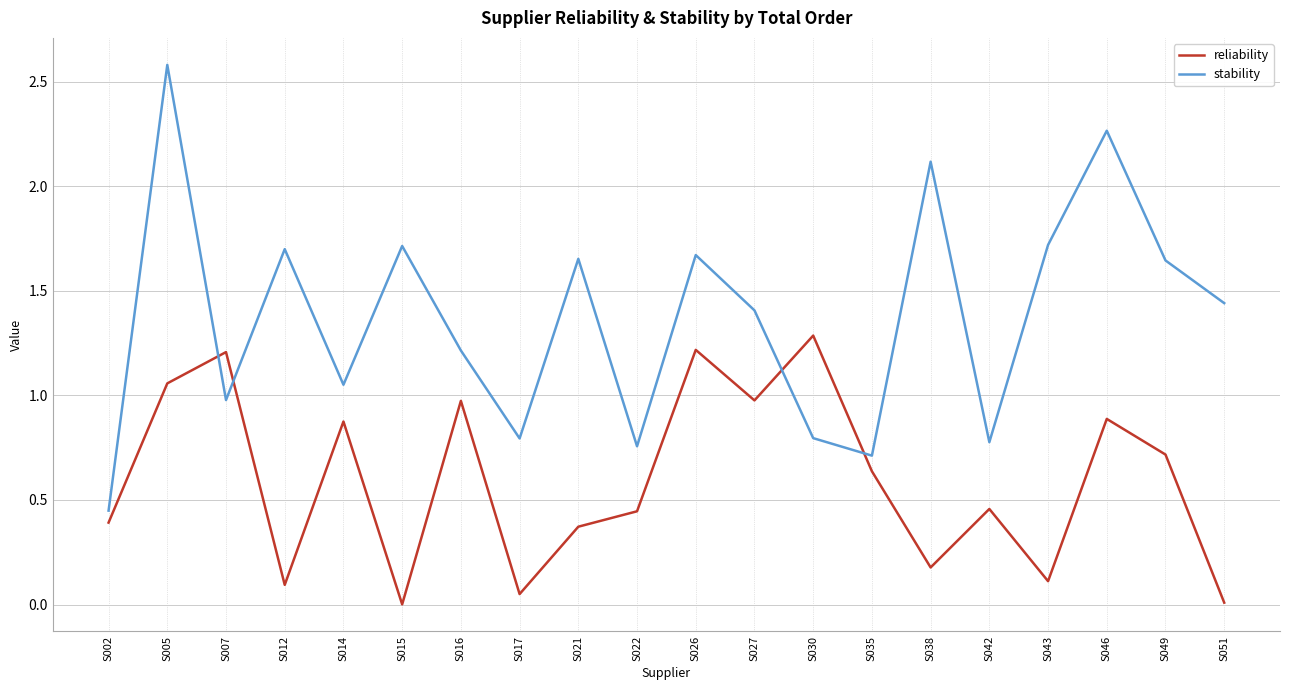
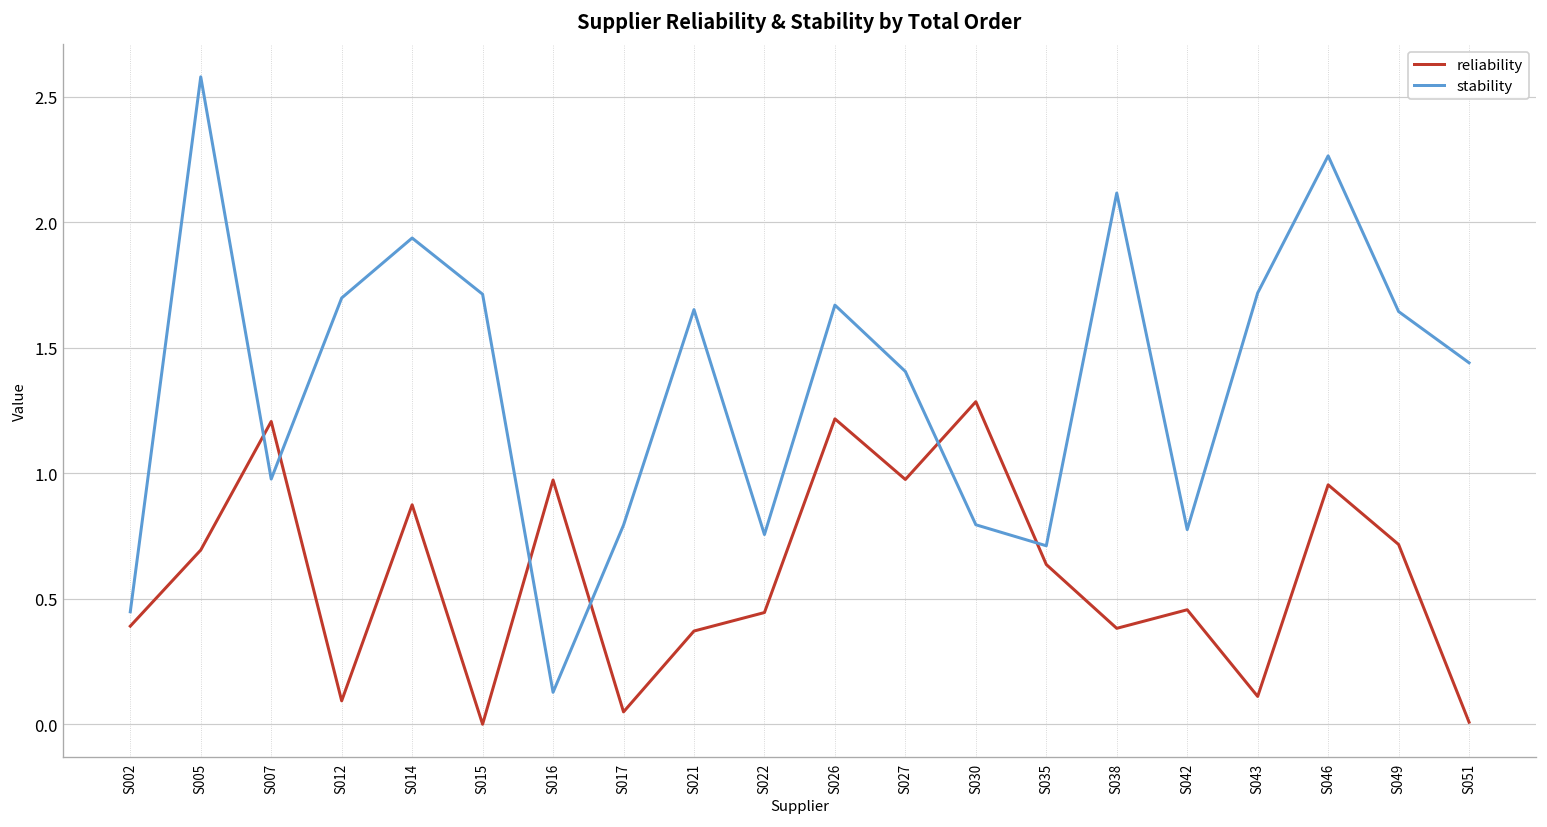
  {
    "reliability": {
      "S002": 0.39,
-     "S005": 1.06,
+     "S005": 0.69,
      "S007": 1.21,
      "S012": 0.09,
      "S014": 0.88,
      "S015": 0.00,
      "S016": 0.97,
      "S017": 0.05,
      "S021": 0.37,
      "S022": 0.45,
      "S026": 1.22,
      "S027": 0.98,
      "S030": 1.29,
      "S035": 0.64,
-     "S038": 0.18,
+     "S038": 0.38,
      "S042": 0.46,
      "S043": 0.11,
-     "S046": 0.89,
+     "S046": 0.95,
      "S049": 0.72,
      "S051": 0.01
    },
    "stability": {
      "S002": 0.45,
      "S005": 2.58,
      "S007": 0.98,
      "S012": 1.70,
-     "S014": 1.05,
+     "S014": 1.94,
      "S015": 1.71,
-     "S016": 1.21,
+     "S016": 0.13,
      "S017": 0.79,
      "S021": 1.65,
      "S022": 0.76,
      "S026": 1.67,
      "S027": 1.41,
      "S030": 0.80,
      "S035": 0.71,
      "S038": 2.12,
      "S042": 0.78,
      "S043": 1.72,
      "S046": 2.26,
      "S049": 1.64,
      "S051": 1.44
    }
  }
